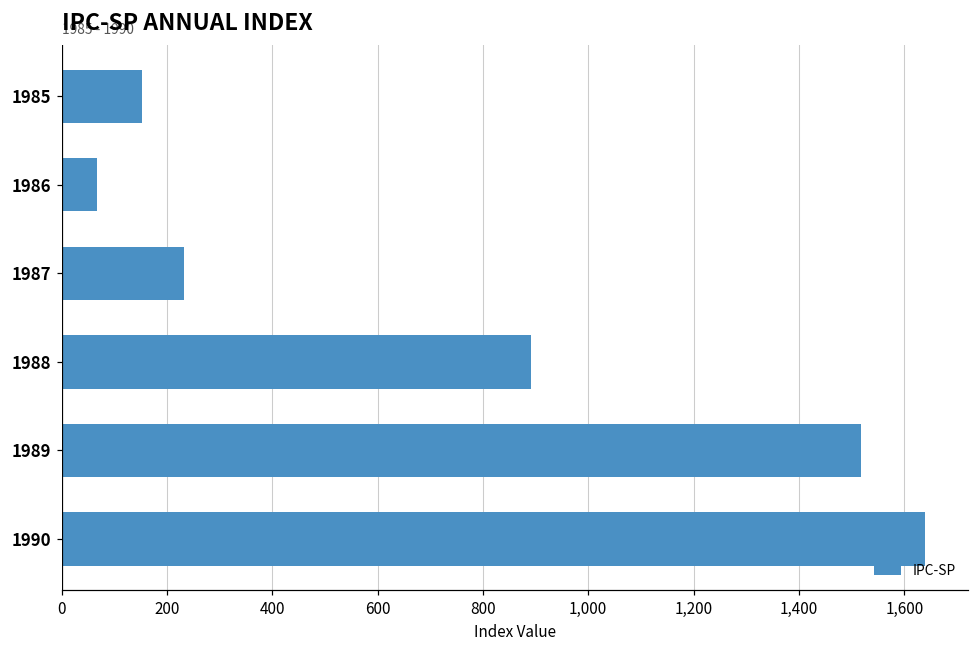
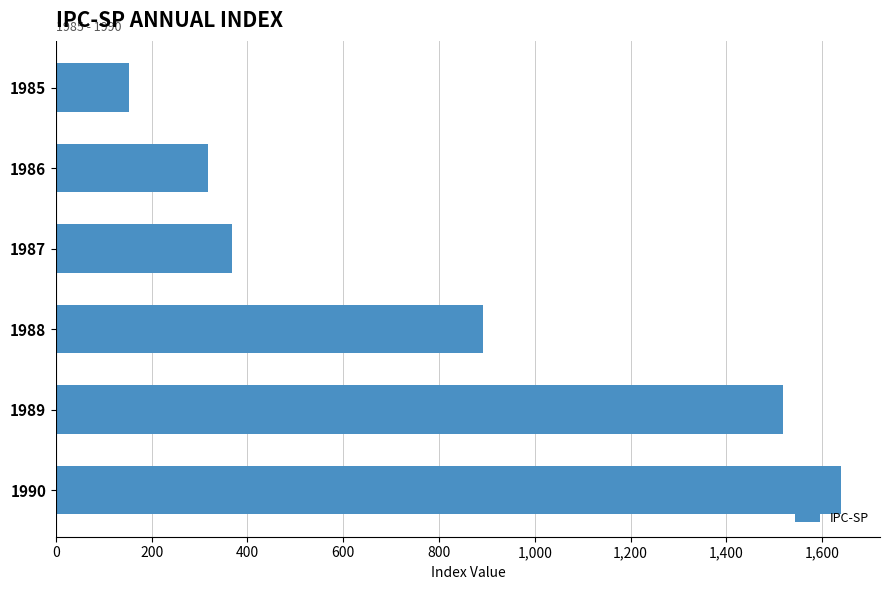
  {
    "1985": "150",
-   "1986": "70",
-   "1987": "230",
+   "1986": "320",
+   "1987": "370",
    "1988": "890",
    "1989": "1,520",
    "1990": "1,640"
  }
